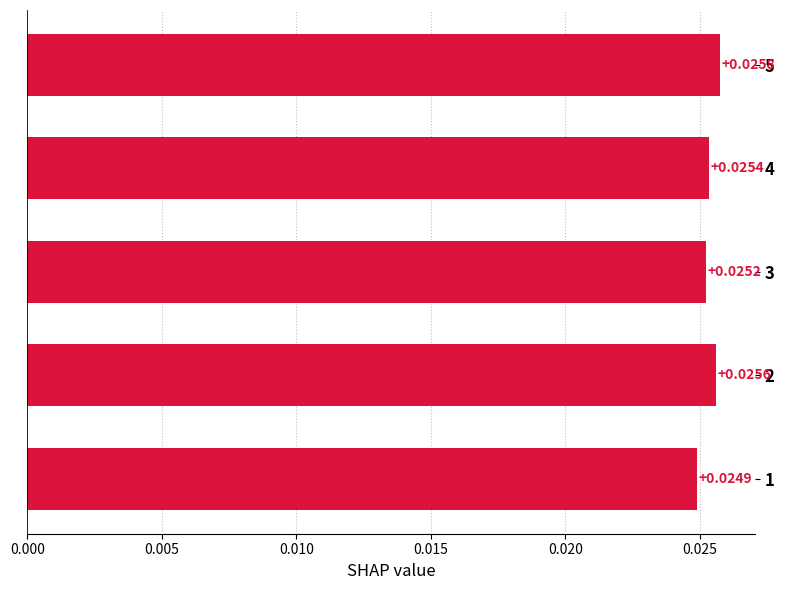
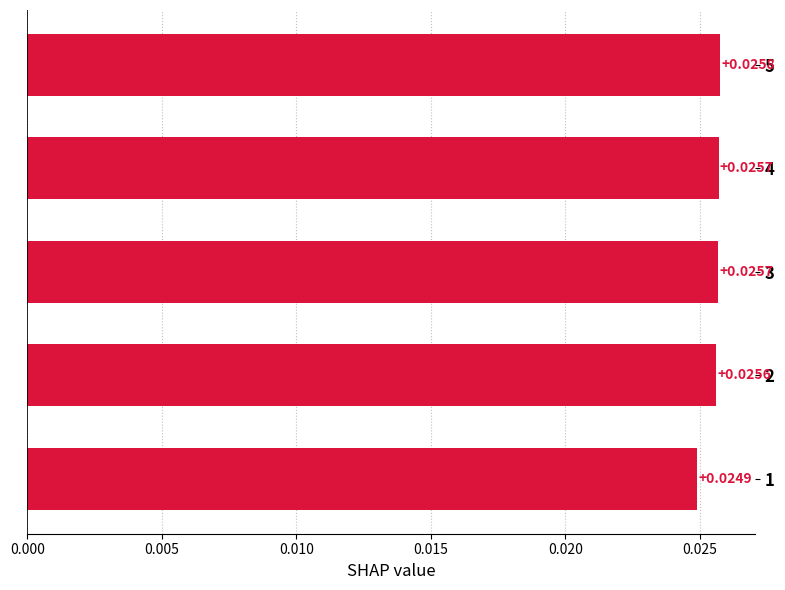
  {
    "5": "+0.0258",
-   "4": "+0.0254",
-   "3": "+0.0252",
+   "4": "+0.0257",
+   "3": "+0.0257",
    "2": "+0.0256",
    "1": "+0.0249"
  }
